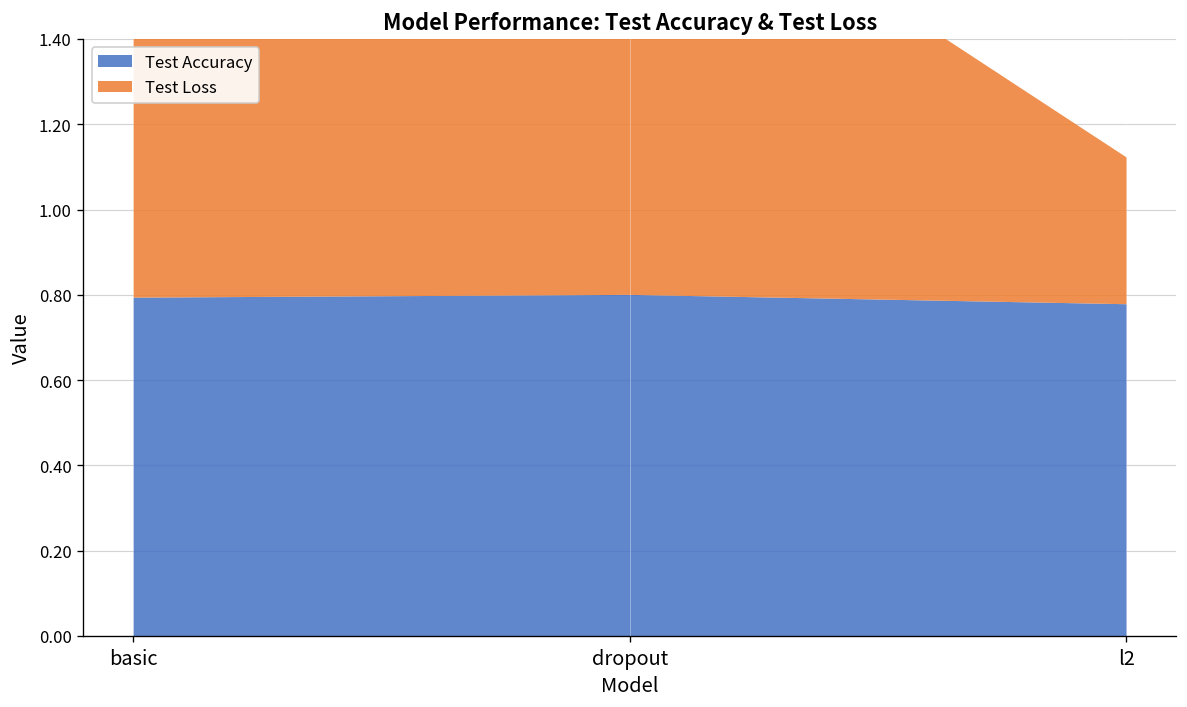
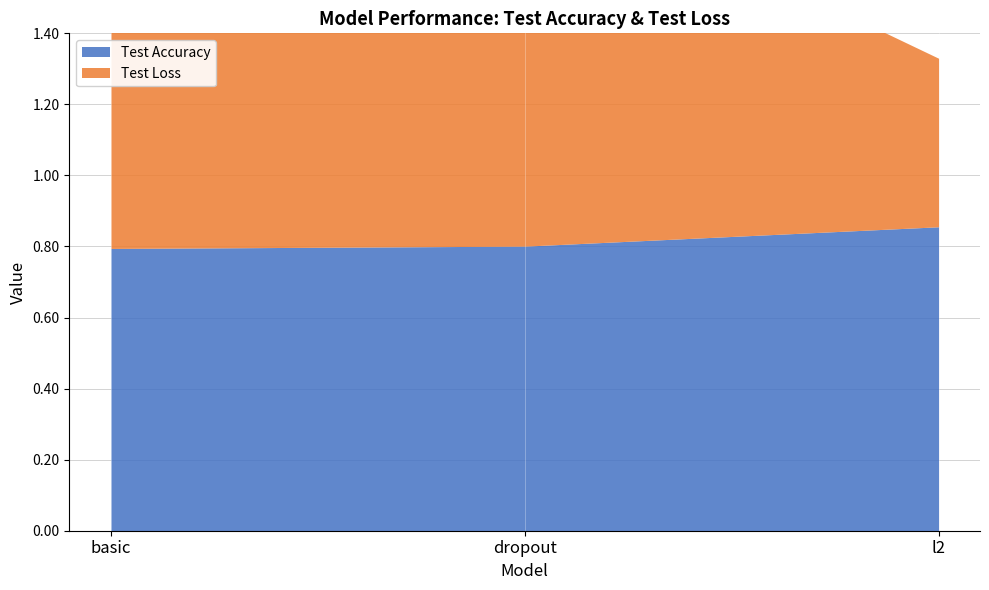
  {
    "Test Accuracy": {
      "basic": 0.79,
      "dropout": 0.80,
-     "l2": 0.78
+     "l2": 0.86
    },
    "Test Loss": {
-     "l2": 0.34
+     "l2": 0.47
    }
  }
